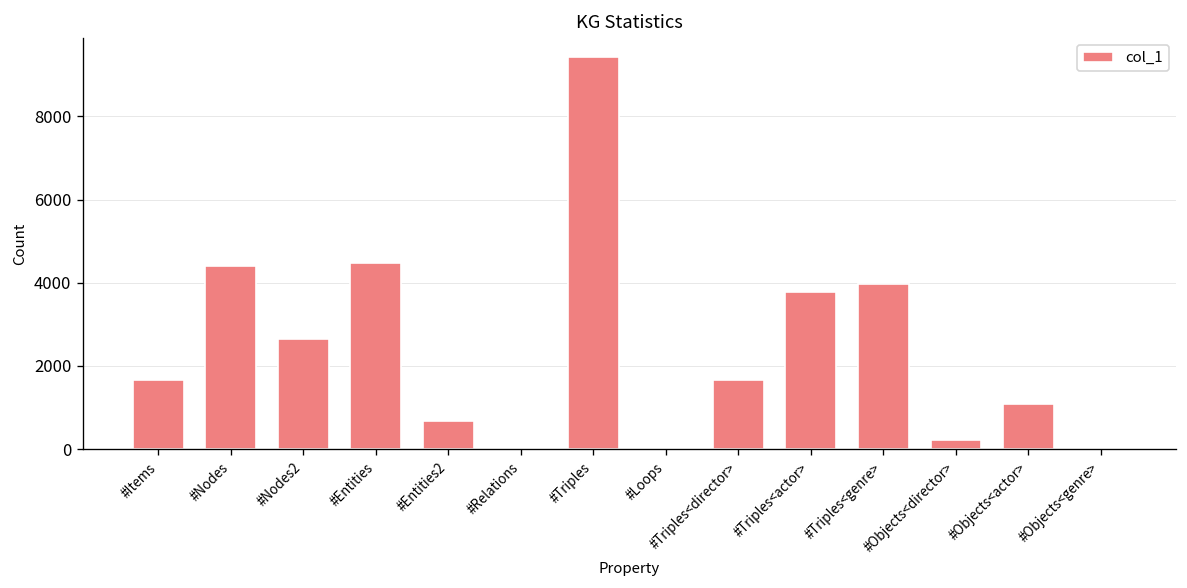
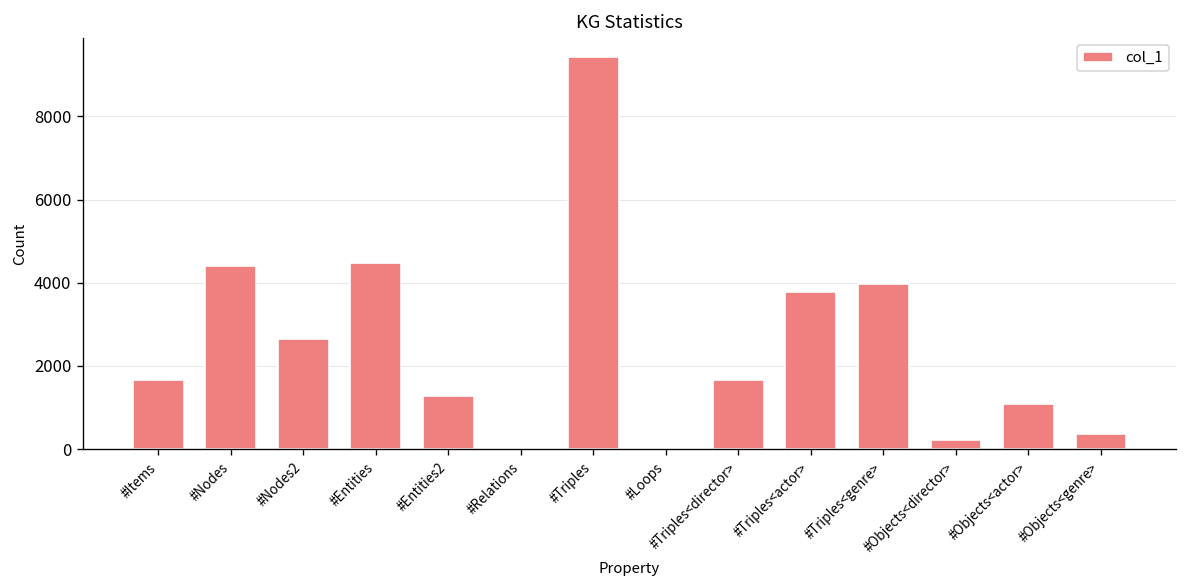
  {
    "#Items": 1700,
    "#Nodes": 4400,
    "#Nodes2": 2600,
    "#Entities": 4500,
-   "#Entities2": 700,
+   "#Entities2": 1300,
    "#Triples": 9400,
    "#Loops": 0,
    "#Triples<director>": 1700,
    "#Triples<actor>": 3800,
    "#Triples<genre>": 4000,
    "#Objects<director>": 200,
    "#Objects<actor>": 1100,
-   "#Objects<genre>": 0
+   "#Objects<genre>": 400
  }
